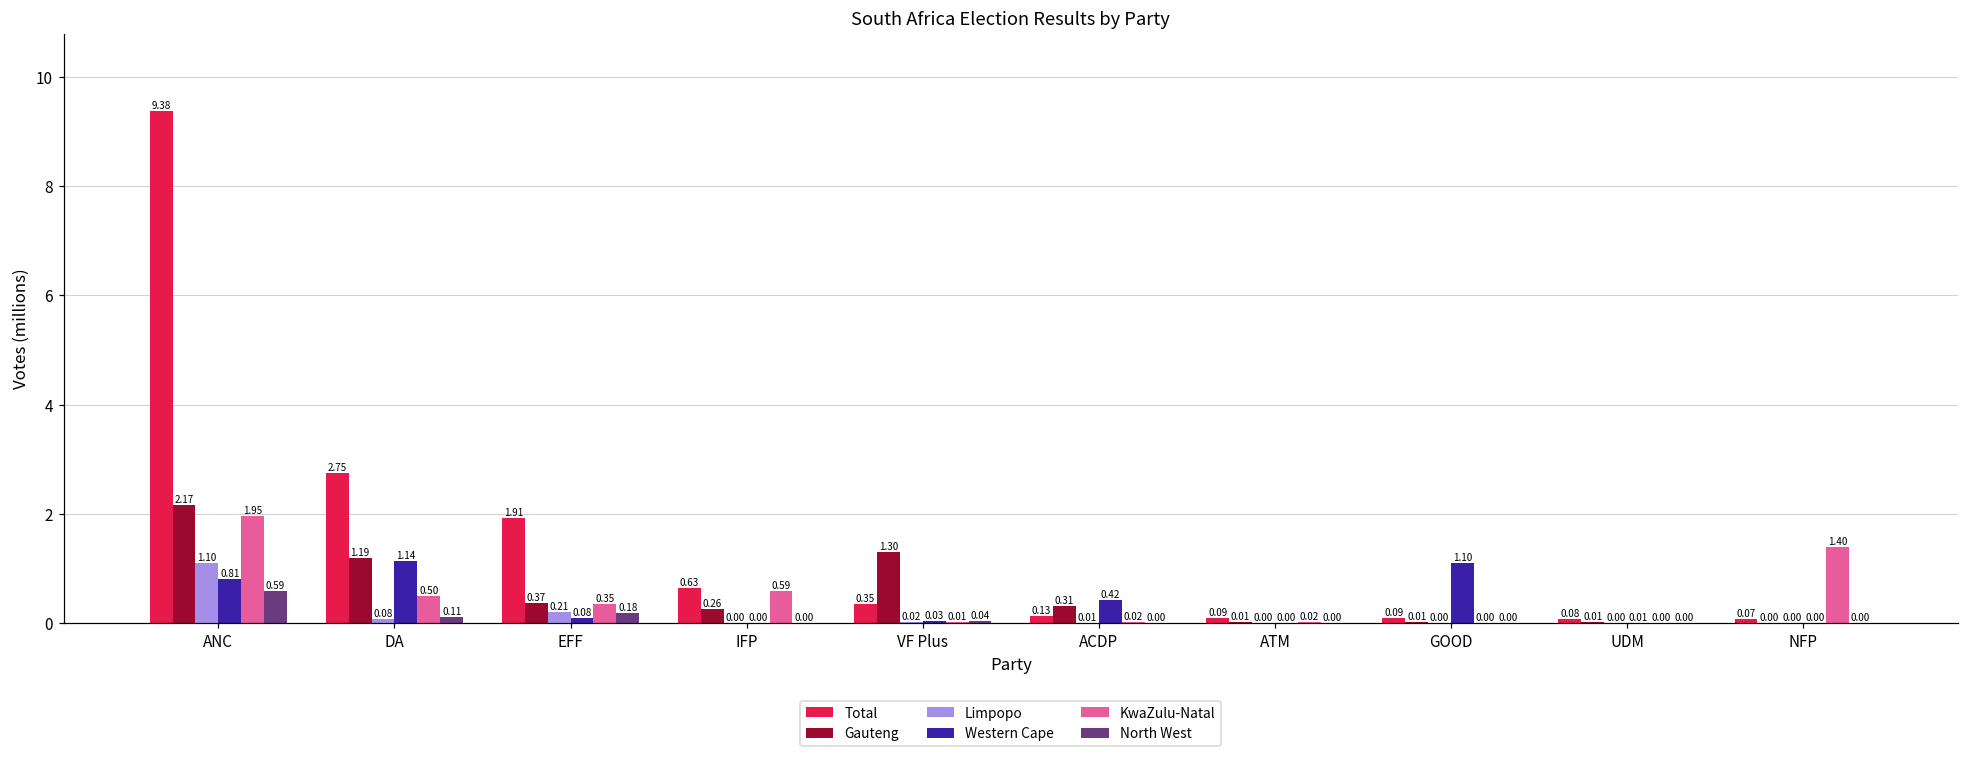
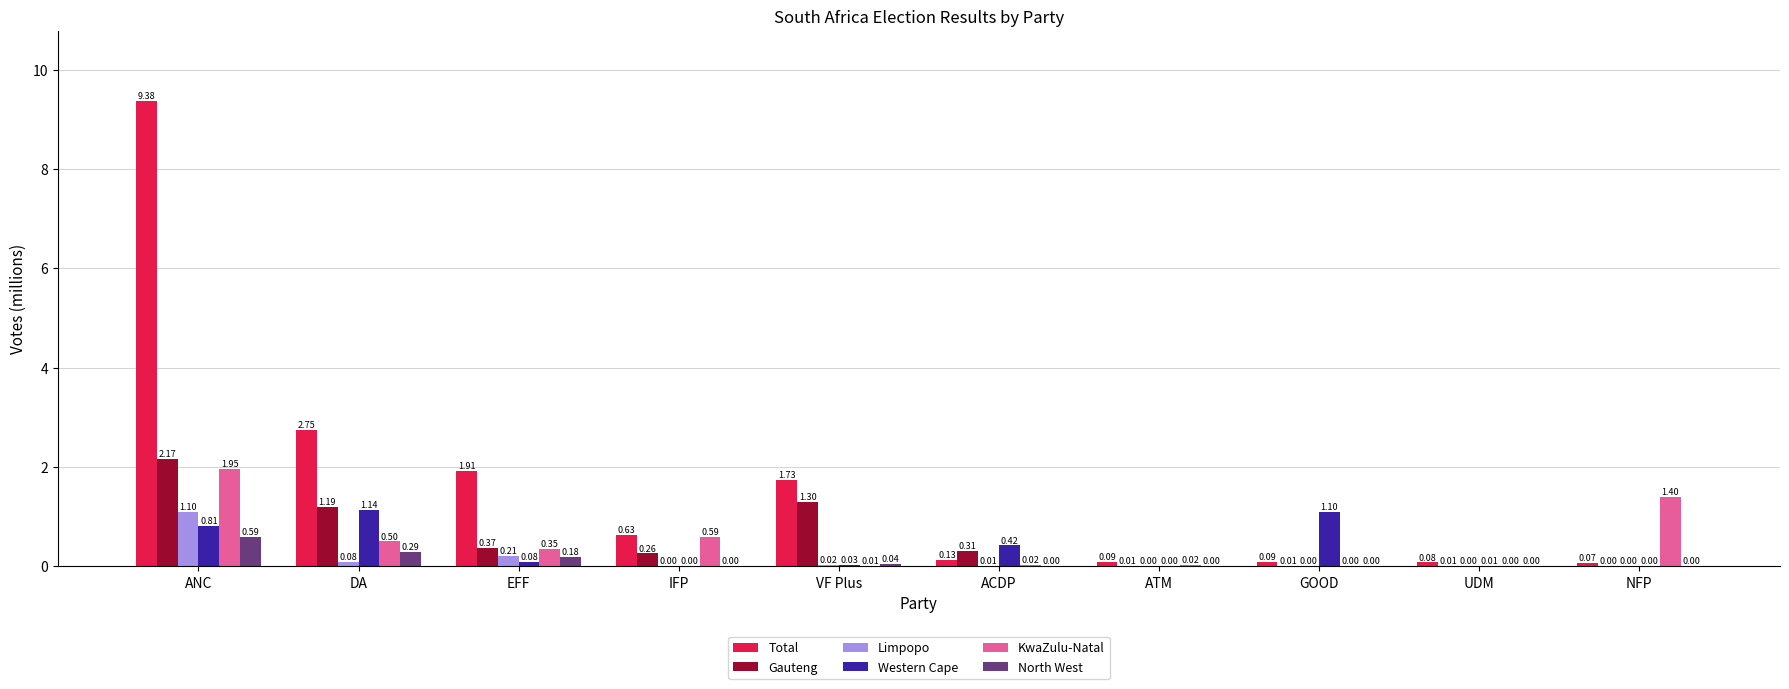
  {
    "Total": {
      "ANC": 9.38,
      "DA": 2.75,
      "EFF": 1.91,
      "IFP": 0.63,
-     "VF Plus": 0.35,
+     "VF Plus": 1.73,
      "ACDP": 0.13,
      "ATM": 0.09,
      "GOOD": 0.09,
      "UDM": 0.08,
      "NFP": 0.07
    },
    "Gauteng": {
      "ANC": 2.17,
      "DA": 1.19,
      "EFF": 0.37,
      "IFP": 0.26,
      "VF Plus": 1.30,
      "ACDP": 0.31,
      "ATM": 0.01,
      "GOOD": 0.01,
      "UDM": 0.01,
      "NFP": 0.00
    },
    "Limpopo": {
      "ANC": 1.10,
      "DA": 0.08,
      "EFF": 0.21,
      "IFP": 0.00,
      "VF Plus": 0.02,
      "ACDP": 0.01,
      "ATM": 0.00,
      "GOOD": 0.00,
      "UDM": 0.00,
      "NFP": 0.00
    },
    "Western Cape": {
      "ANC": 0.81,
      "DA": 1.14,
      "EFF": 0.08,
      "IFP": 0.00,
      "VF Plus": 0.03,
      "ACDP": 0.42,
      "ATM": 0.00,
      "GOOD": 1.10,
      "UDM": 0.01,
      "NFP": 0.00
    },
    "KwaZulu-Natal": {
      "ANC": 1.95,
      "DA": 0.50,
      "EFF": 0.35,
      "IFP": 0.59,
      "VF Plus": 0.01,
      "ACDP": 0.02,
      "ATM": 0.02,
      "GOOD": 0.00,
      "UDM": 0.00,
      "NFP": 1.40
    },
    "North West": {
      "ANC": 0.59,
-     "DA": 0.11,
+     "DA": 0.29,
      "EFF": 0.18,
      "IFP": 0.00,
      "VF Plus": 0.04,
      "ACDP": 0.00,
      "ATM": 0.00,
      "GOOD": 0.00,
      "UDM": 0.00,
      "NFP": 0.00
    }
  }
